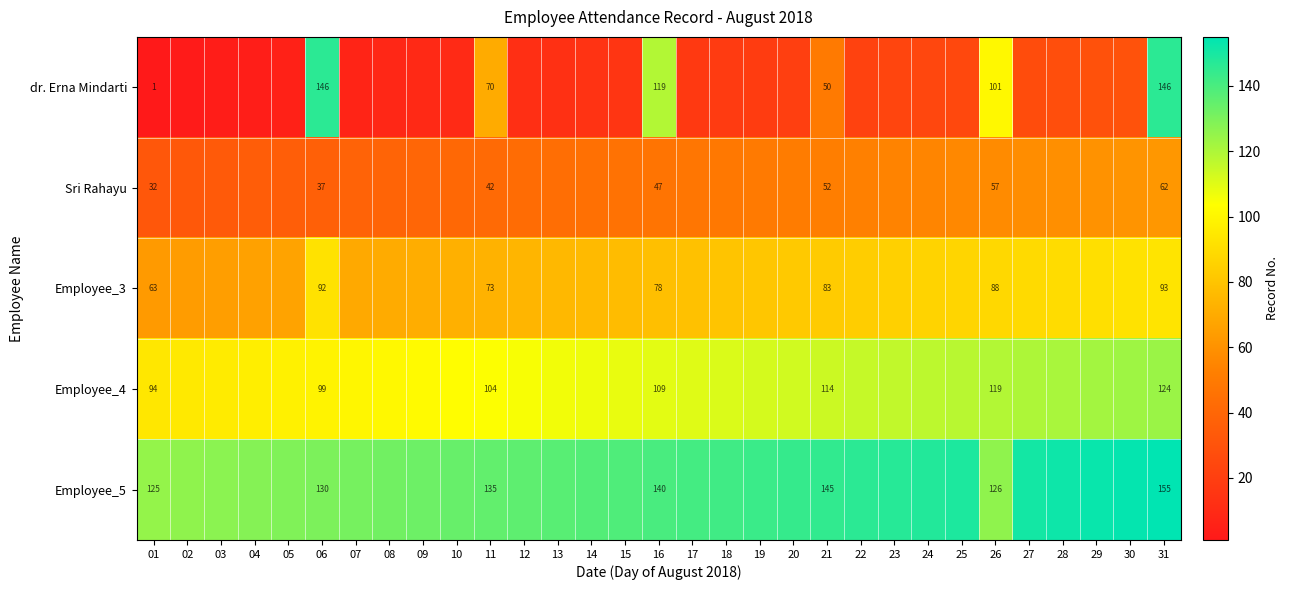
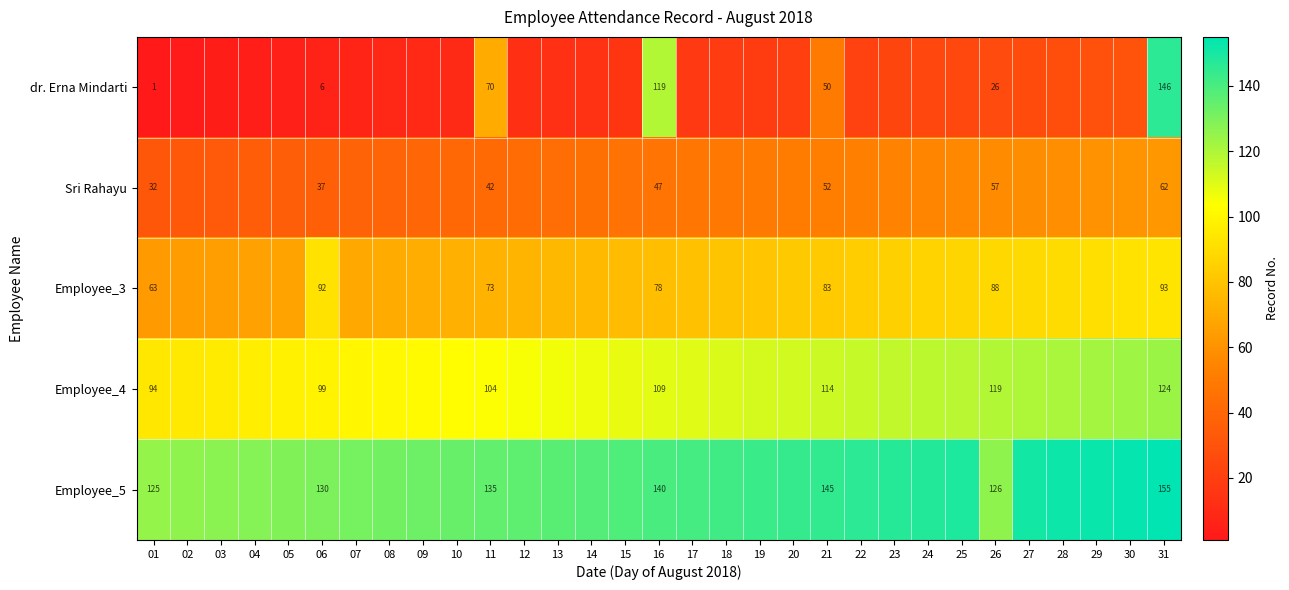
  {
    "dr. Erna Mindarti": {
      "01": 1,
-     "06": 146,
+     "06": 6,
      "11": 70,
      "16": 119,
      "21": 50,
-     "26": 101,
+     "26": 26,
      "31": 146
    },
    "Sri Rahayu": {
      "01": 32,
      "06": 37,
      "11": 42,
      "16": 47,
      "21": 52,
      "26": 57,
      "31": 62
    },
    "Employee_3": {
      "01": 63,
      "06": 92,
      "11": 73,
      "16": 78,
      "21": 83,
      "26": 88,
      "31": 93
    },
    "Employee_4": {
      "01": 94,
      "06": 99,
      "11": 104,
      "16": 109,
      "21": 114,
      "26": 119,
      "31": 124
    },
    "Employee_5": {
      "01": 125,
      "06": 130,
      "11": 135,
      "16": 140,
      "21": 145,
      "26": 126,
      "31": 155
    }
  }
